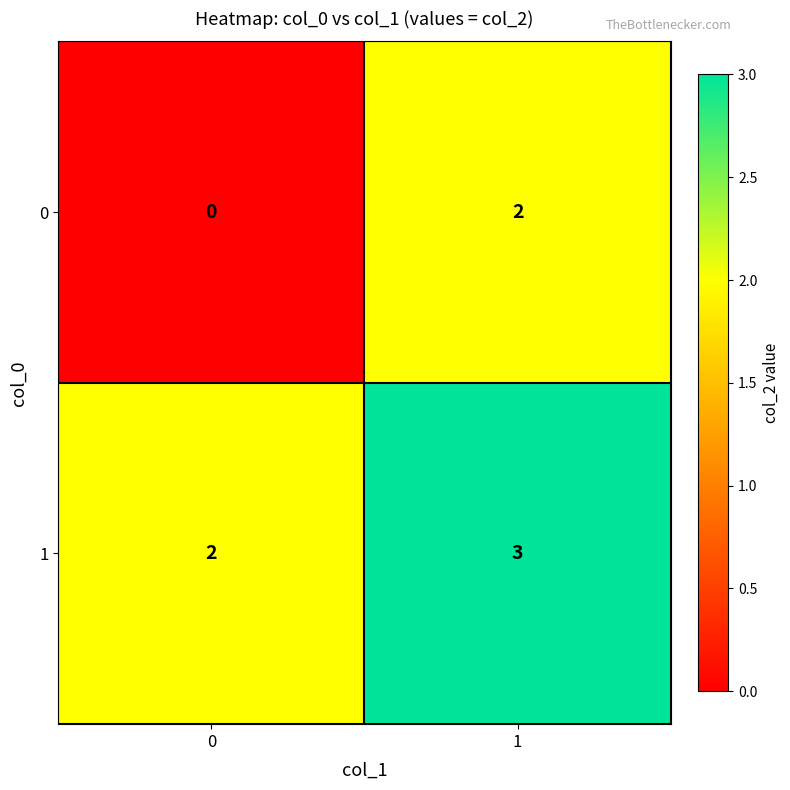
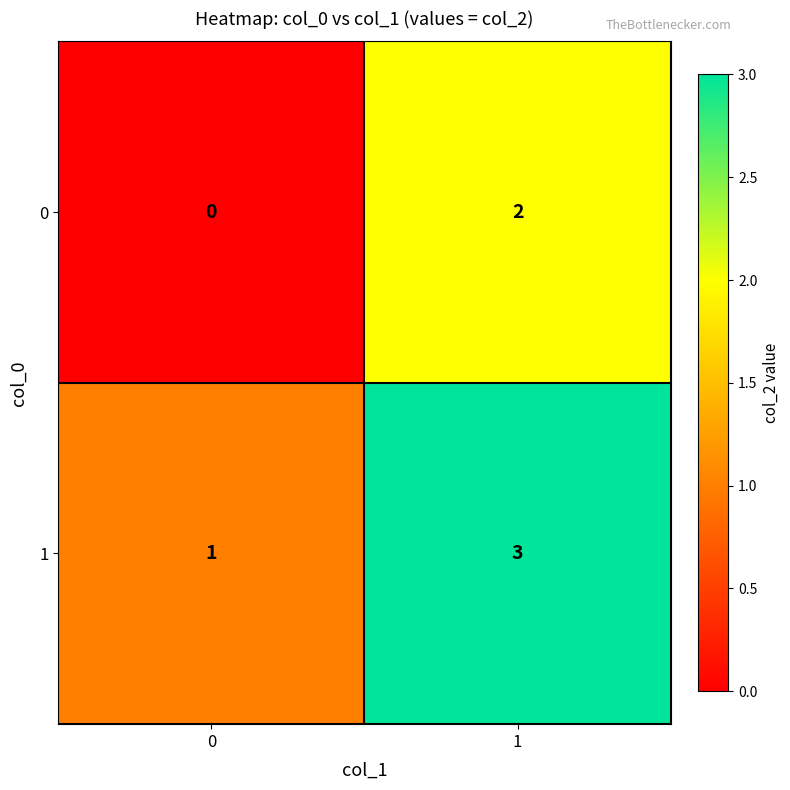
  {
    "0": {
      "0": 0,
      "1": 2
    },
    "1": {
-     "0": 2,
+     "0": 1,
      "1": 3
    }
  }
